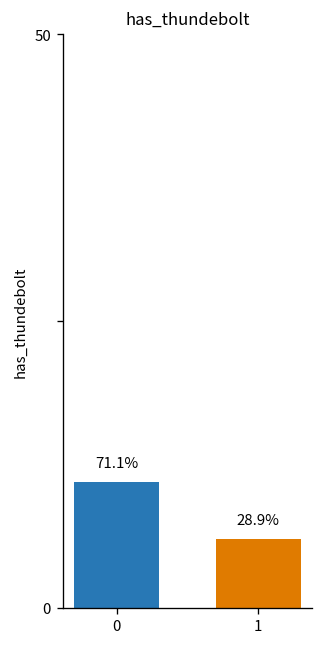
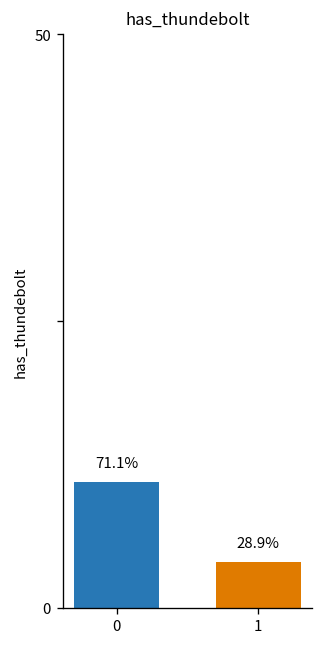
  {
-   "1": 6
+   "1": 4
  }
